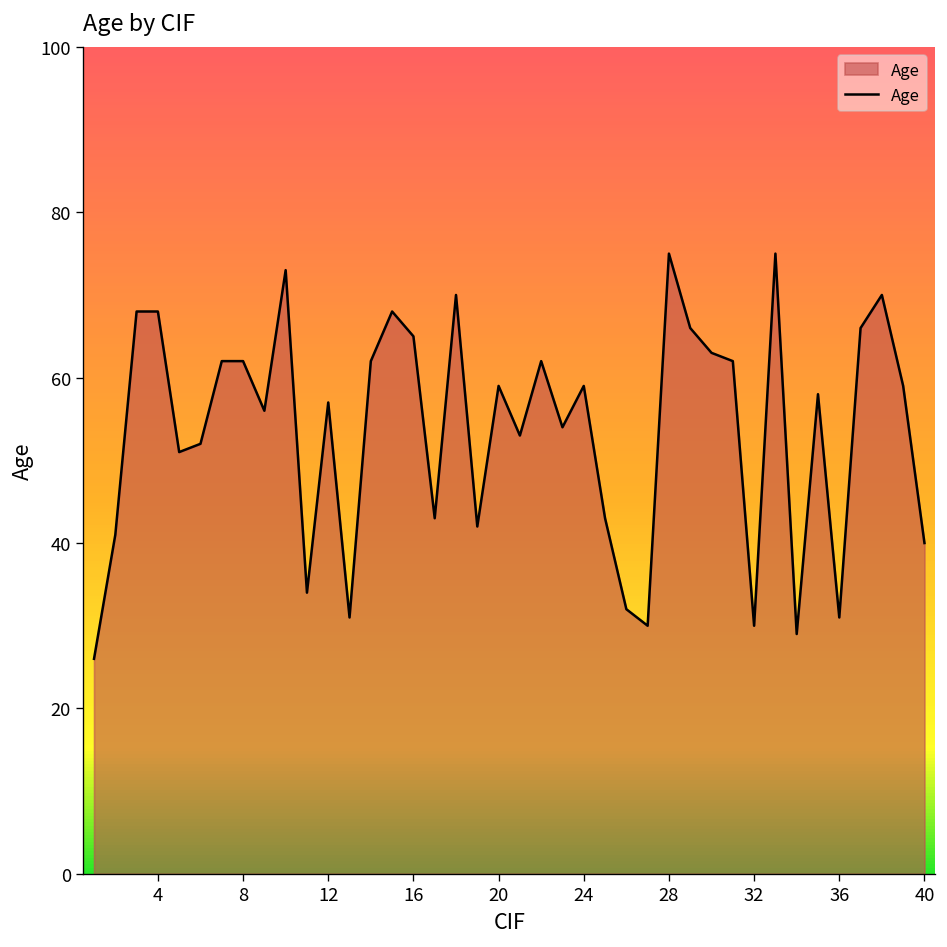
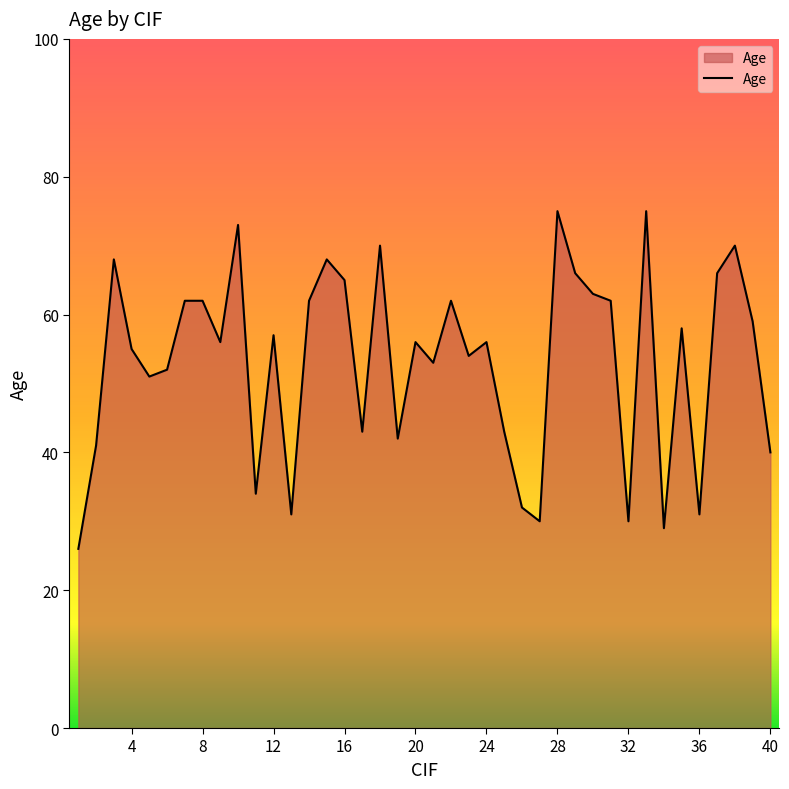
  {
-   "4": 68,
+   "4": 55,
    "8": 62,
    "12": 57,
    "16": 65,
-   "20": 59,
-   "24": 59,
+   "20": 56,
+   "24": 56,
    "28": 75,
    "32": 30,
    "36": 31,
    "40": 40
  }
